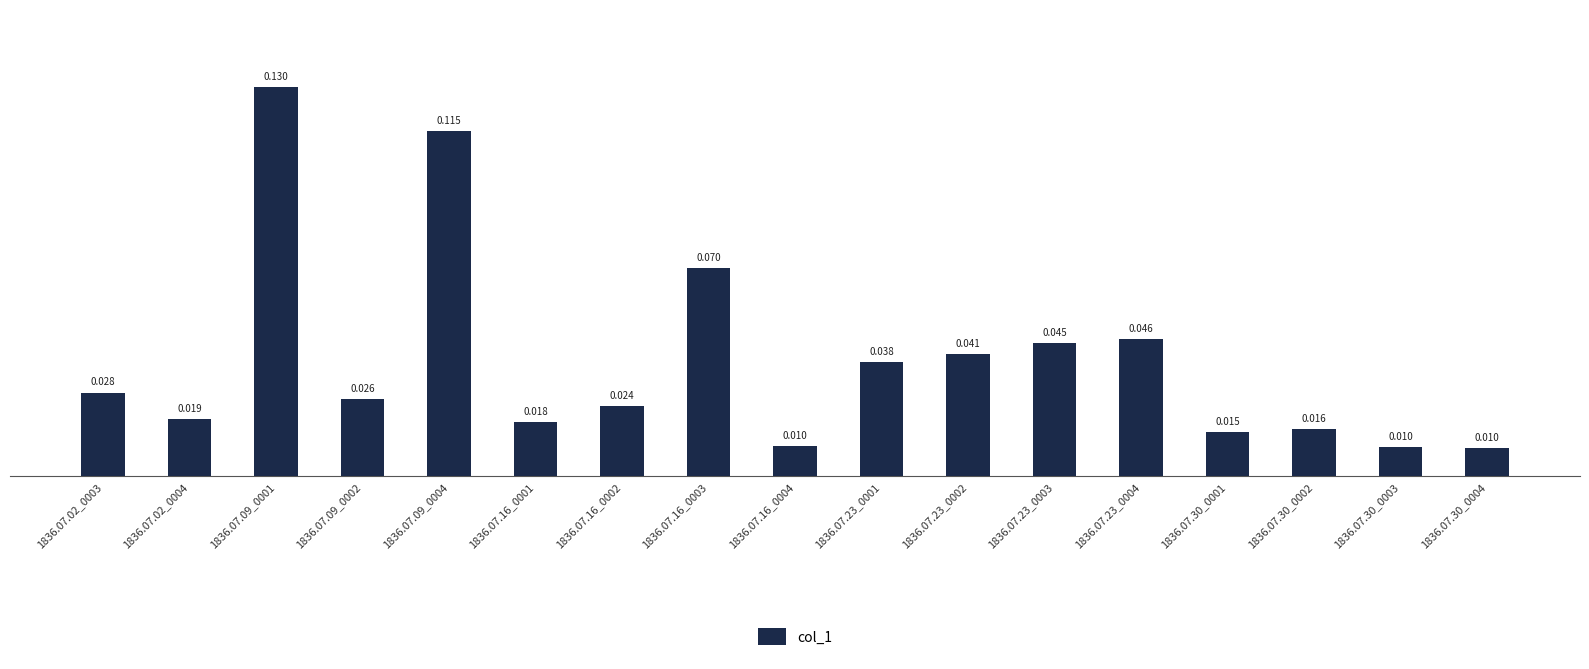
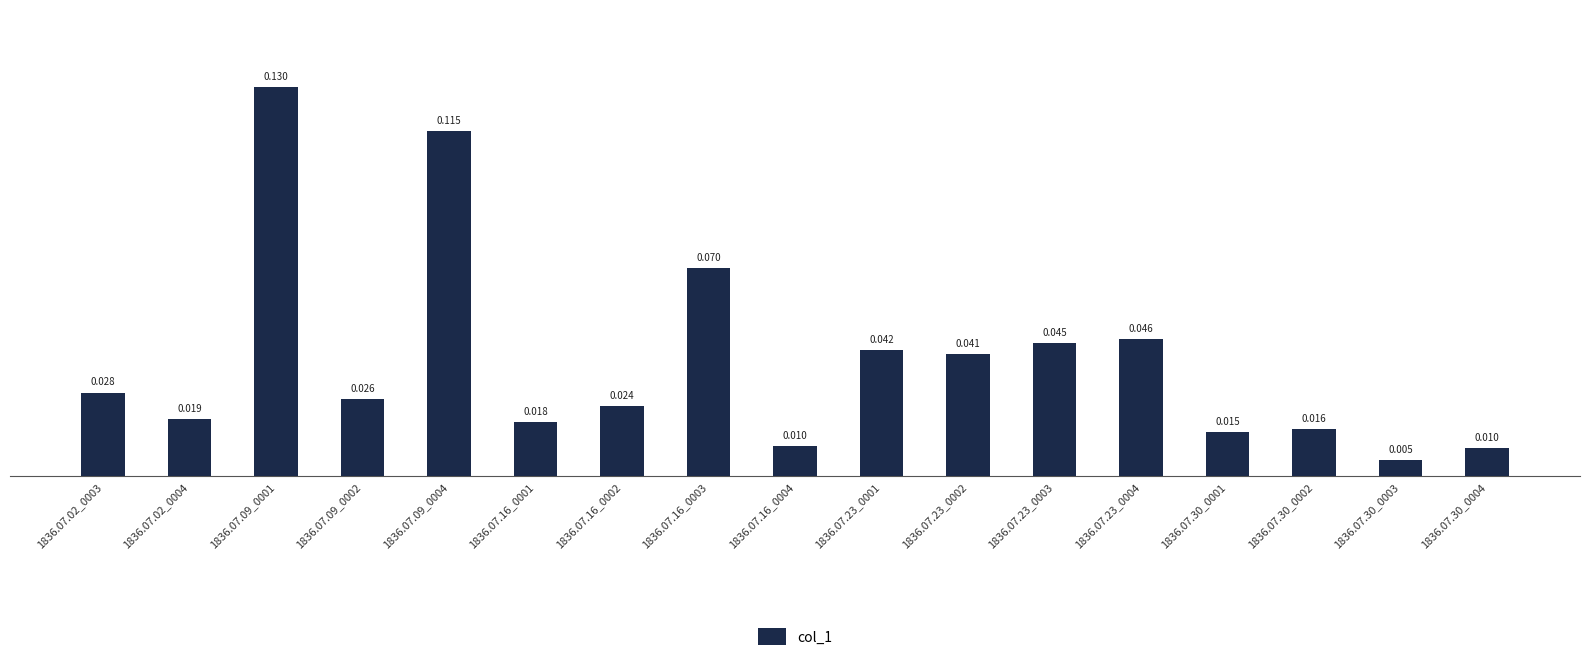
  {
    "1836.07.02_0003": 0.028,
    "1836.07.02_0004": 0.019,
    "1836.07.09_0001": 0.130,
    "1836.07.09_0002": 0.026,
    "1836.07.09_0004": 0.115,
    "1836.07.16_0001": 0.018,
    "1836.07.16_0002": 0.024,
    "1836.07.16_0003": 0.070,
    "1836.07.16_0004": 0.010,
-   "1836.07.23_0001": 0.038,
+   "1836.07.23_0001": 0.042,
    "1836.07.23_0002": 0.041,
    "1836.07.23_0003": 0.045,
    "1836.07.23_0004": 0.046,
    "1836.07.30_0001": 0.015,
    "1836.07.30_0002": 0.016,
-   "1836.07.30_0003": 0.010,
+   "1836.07.30_0003": 0.005,
    "1836.07.30_0004": 0.010
  }
